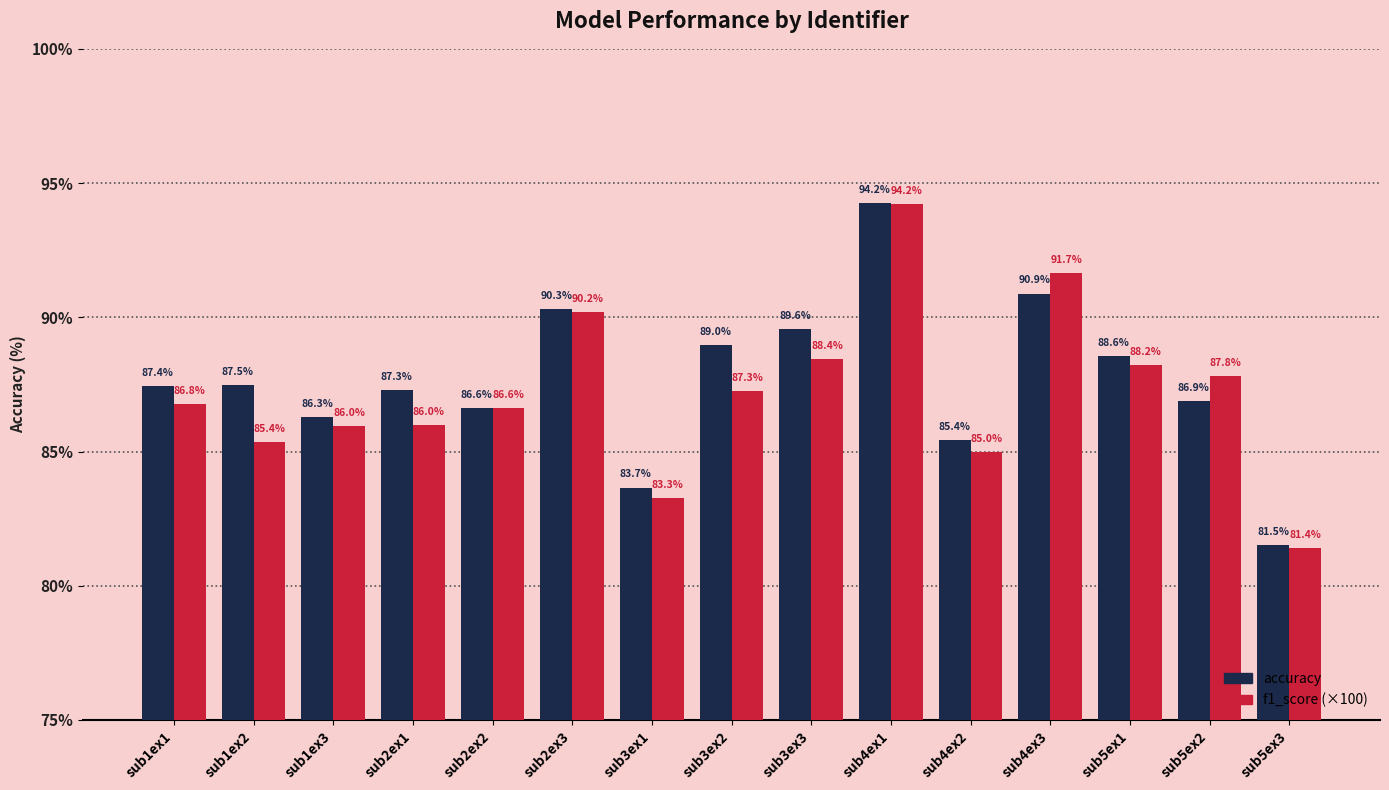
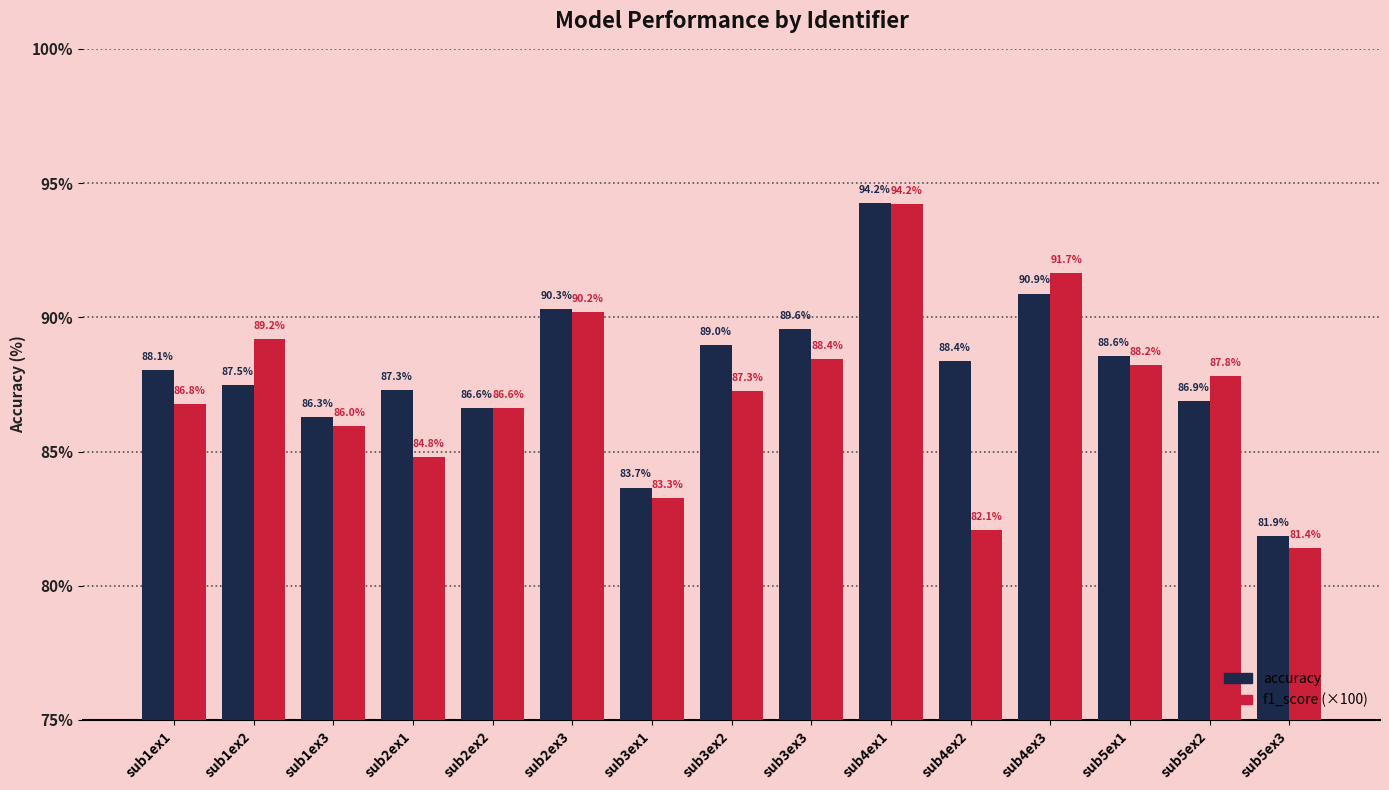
  {
    "accuracy": {
-     "sub1ex1": "87.4%",
+     "sub1ex1": "88.1%",
      "sub1ex2": "87.5%",
      "sub1ex3": "86.3%",
      "sub2ex1": "87.3%",
      "sub2ex2": "86.6%",
      "sub2ex3": "90.3%",
      "sub3ex1": "83.7%",
      "sub3ex2": "89.0%",
      "sub3ex3": "89.6%",
      "sub4ex1": "94.2%",
-     "sub4ex2": "85.4%",
+     "sub4ex2": "88.4%",
      "sub4ex3": "90.9%",
      "sub5ex1": "88.6%",
      "sub5ex2": "86.9%",
-     "sub5ex3": "81.5%"
+     "sub5ex3": "81.9%"
    },
    "f1_score (×100)": {
      "sub1ex1": "86.8%",
-     "sub1ex2": "85.4%",
+     "sub1ex2": "89.2%",
      "sub1ex3": "86.0%",
-     "sub2ex1": "86.0%",
+     "sub2ex1": "84.8%",
      "sub2ex2": "86.6%",
      "sub2ex3": "90.2%",
      "sub3ex1": "83.3%",
      "sub3ex2": "87.3%",
      "sub3ex3": "88.4%",
      "sub4ex1": "94.2%",
-     "sub4ex2": "85.0%",
+     "sub4ex2": "82.1%",
      "sub4ex3": "91.7%",
      "sub5ex1": "88.2%",
      "sub5ex2": "87.8%",
      "sub5ex3": "81.4%"
    }
  }
